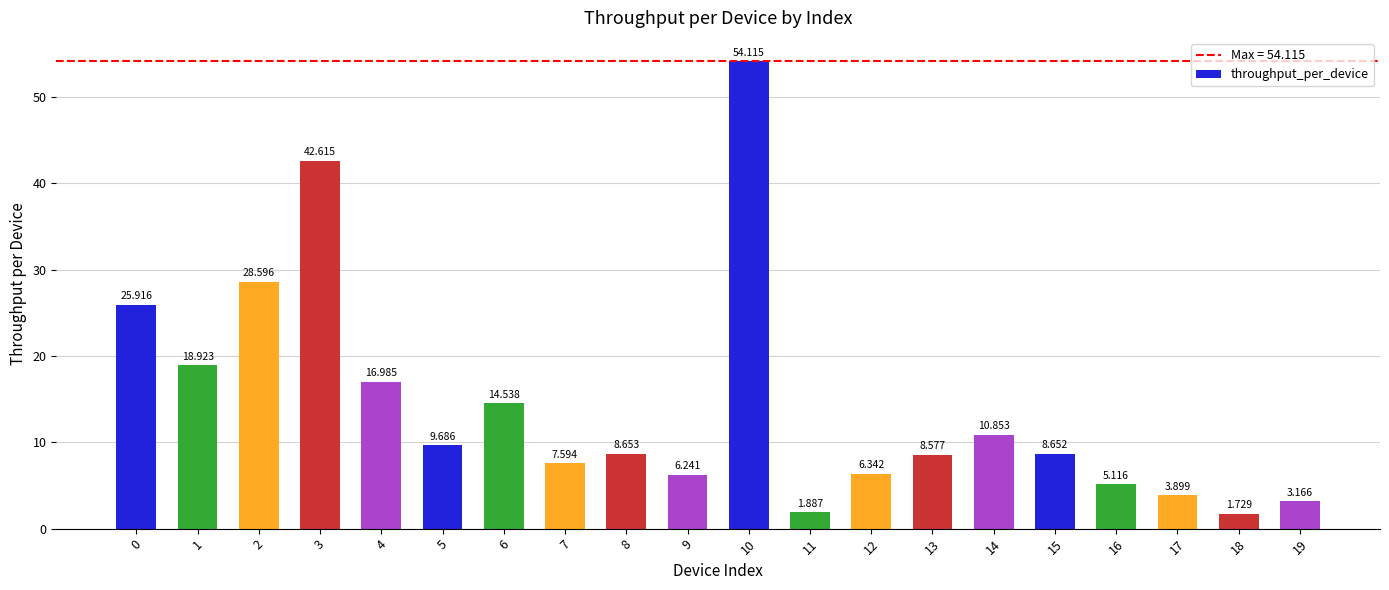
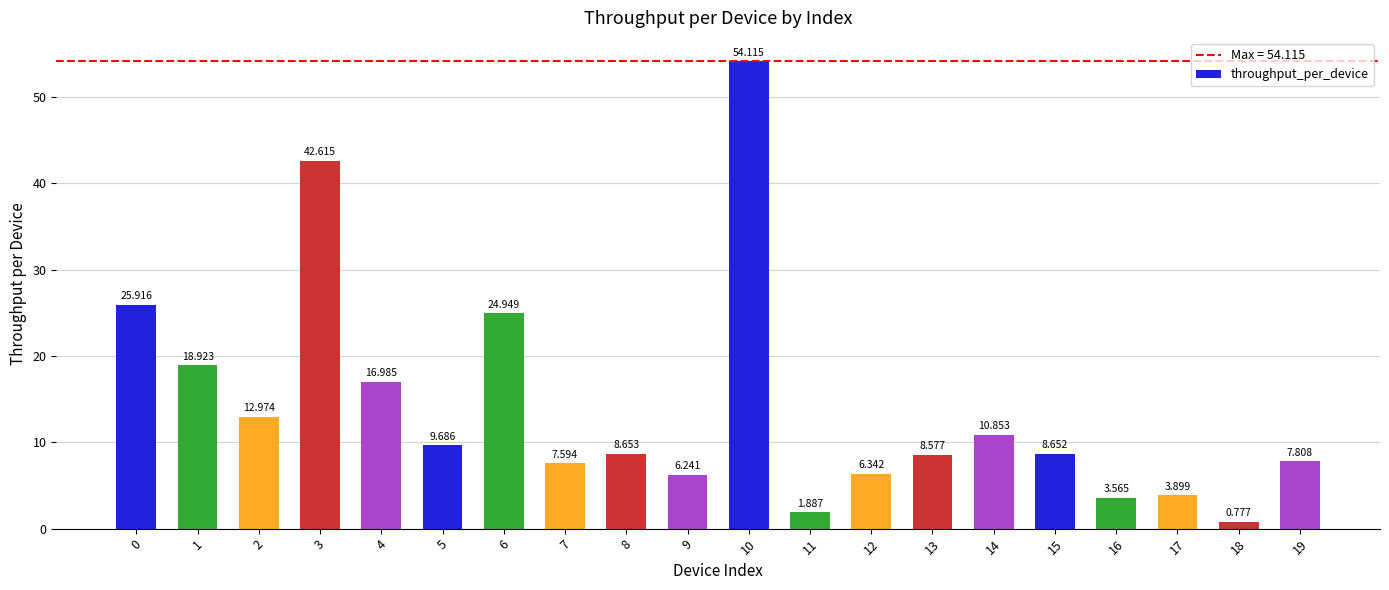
  {
    "0": 25.916,
    "1": 18.923,
-   "2": 28.596,
+   "2": 12.974,
    "3": 42.615,
    "4": 16.985,
    "5": 9.686,
-   "6": 14.538,
+   "6": 24.949,
    "7": 7.594,
    "8": 8.653,
    "9": 6.241,
    "10": 54.115,
    "11": 1.887,
    "12": 6.342,
    "13": 8.577,
    "14": 10.853,
    "15": 8.652,
-   "16": 5.116,
+   "16": 3.565,
    "17": 3.899,
-   "18": 1.729,
-   "19": 3.166
+   "18": 0.777,
+   "19": 7.808
  }
